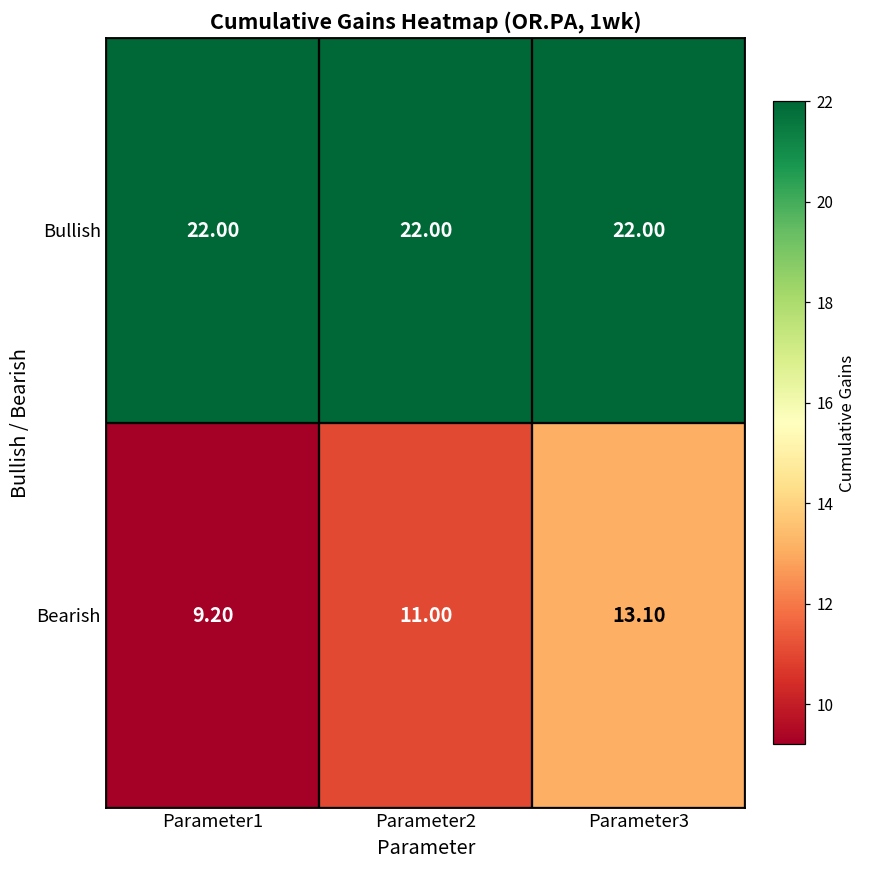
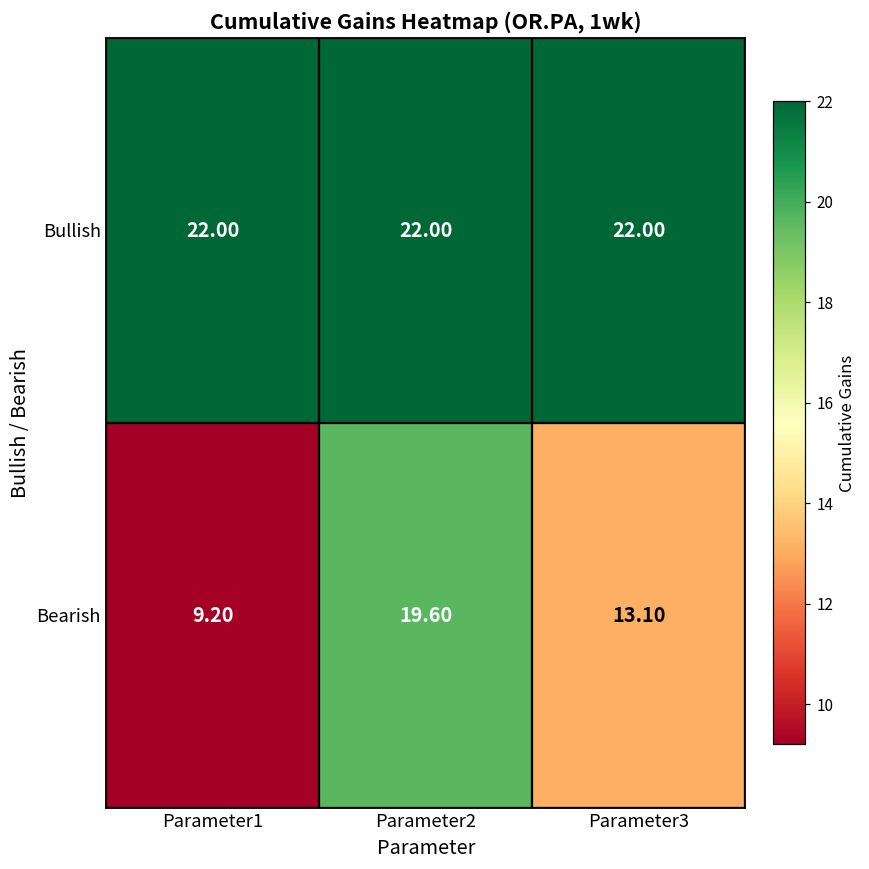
  {
    "Bullish": {
      "Parameter1": 22.00,
      "Parameter2": 22.00,
      "Parameter3": 22.00
    },
    "Bearish": {
      "Parameter1": 9.20,
-     "Parameter2": 11.00,
+     "Parameter2": 19.60,
      "Parameter3": 13.10
    }
  }
